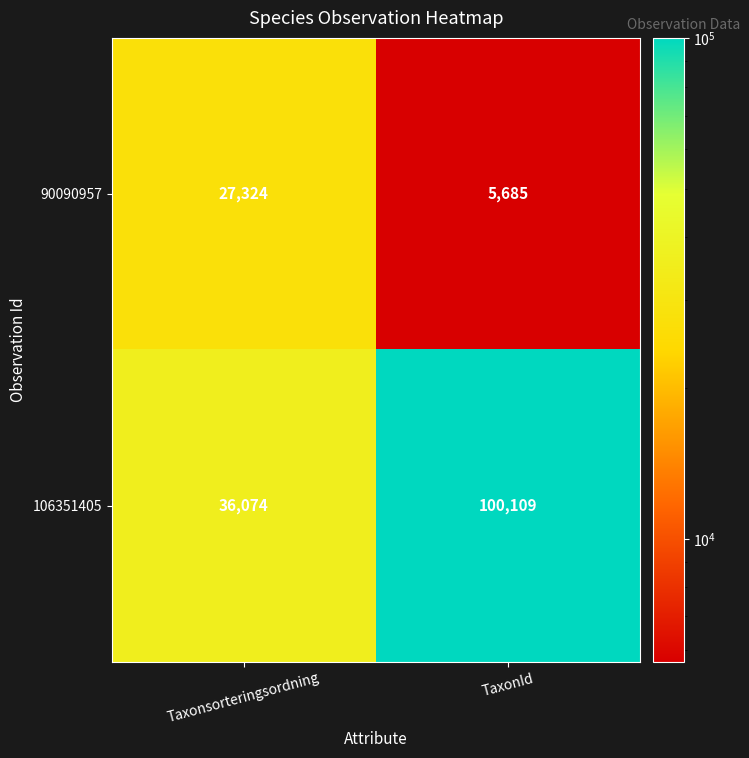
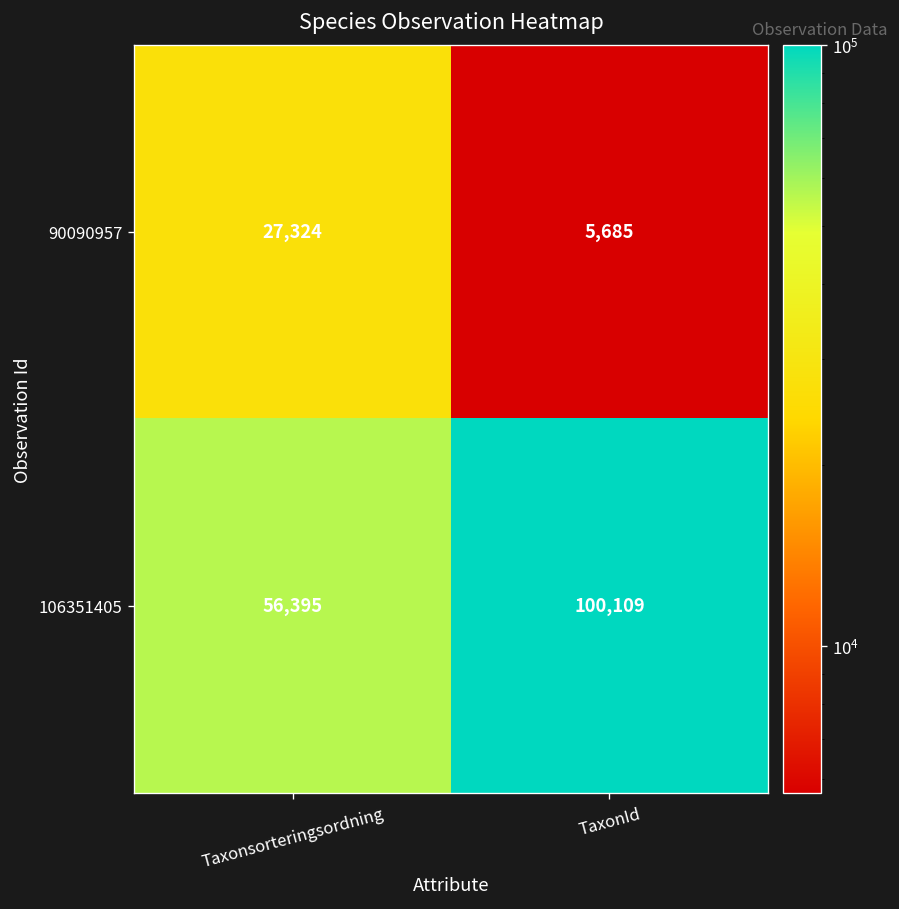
  {
    "90090957": {
      "Taxonsorteringsordning": "27,324",
      "TaxonId": "5,685"
    },
    "106351405": {
-     "Taxonsorteringsordning": "36,074",
+     "Taxonsorteringsordning": "56,395",
      "TaxonId": "100,109"
    }
  }
